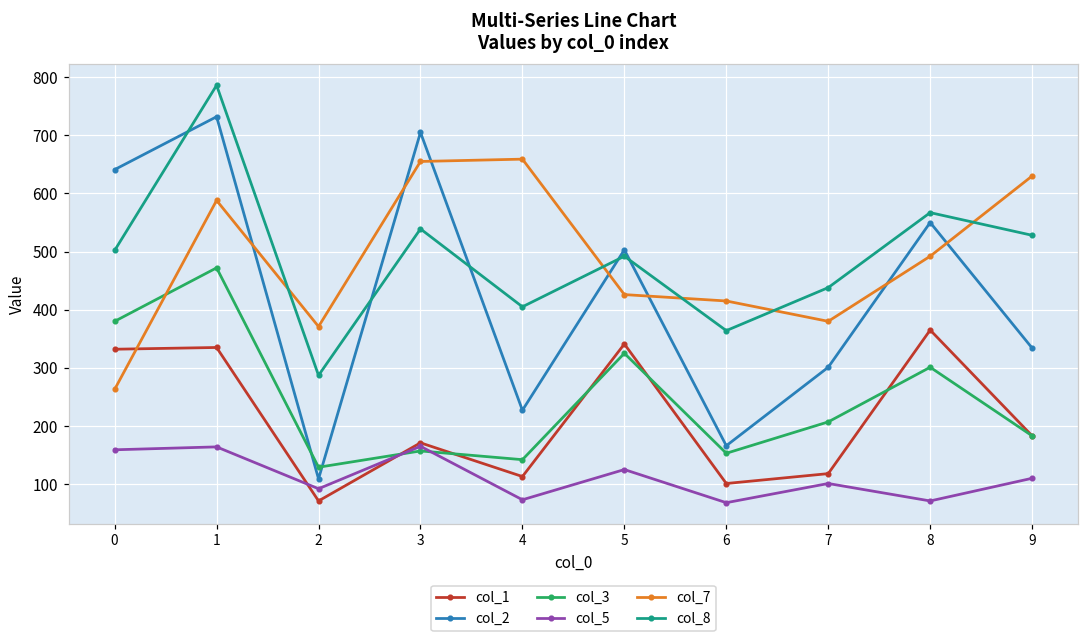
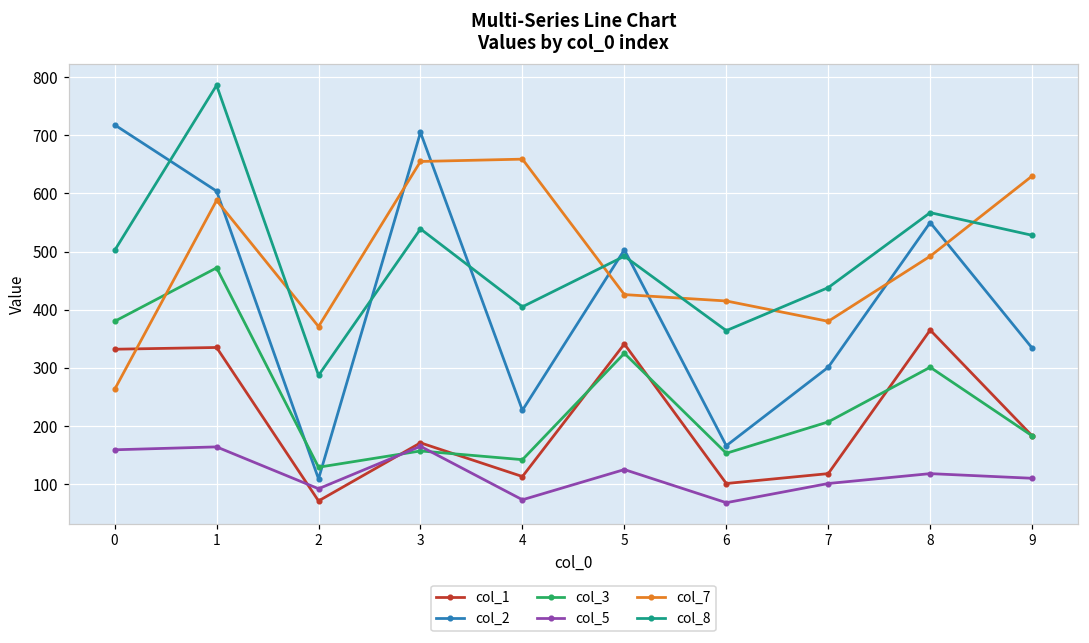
  {
    "col_1": {
      "0": 330,
      "1": 340,
      "2": 70,
      "3": 170,
      "4": 110,
      "5": 340,
      "6": 100,
      "7": 120,
      "8": 370
    },
    "col_2": {
-     "0": 640,
-     "1": 730,
+     "0": 720,
+     "1": 600,
      "2": 110,
      "3": 710,
      "4": 230,
      "5": 500,
      "6": 170,
      "7": 300,
      "8": 550,
      "9": 330
    },
    "col_5": {
      "0": 160,
      "1": 160,
      "2": 90,
      "3": 170,
      "4": 70,
      "5": 130,
      "6": 70,
      "7": 100,
-     "8": 70,
+     "8": 120,
      "9": 110
    },
    "col_7": {
      "0": 260,
      "1": 590,
      "2": 370,
      "3": 660,
      "4": 660,
      "5": 430,
      "6": 420,
      "7": 380,
      "8": 490,
      "9": 630
    }
  }
